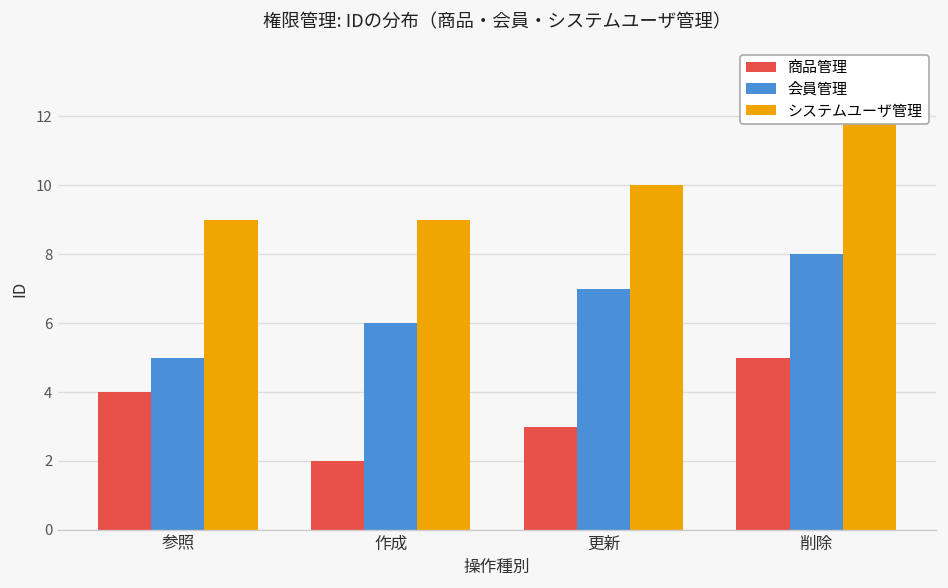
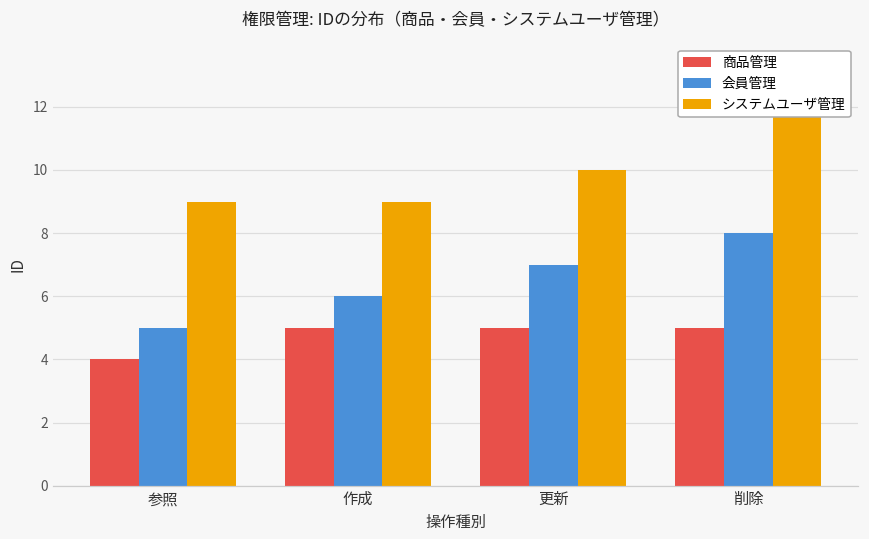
  {
    "商品管理": {
      "参照": 4,
-     "作成": 2,
-     "更新": 3,
+     "作成": 5,
+     "更新": 5,
      "削除": 5
    },
    "会員管理": {
      "参照": 5,
      "作成": 6,
      "更新": 7,
      "削除": 8
    },
    "システムユーザ管理": {
      "参照": 9,
      "作成": 9,
      "更新": 10
    }
  }
